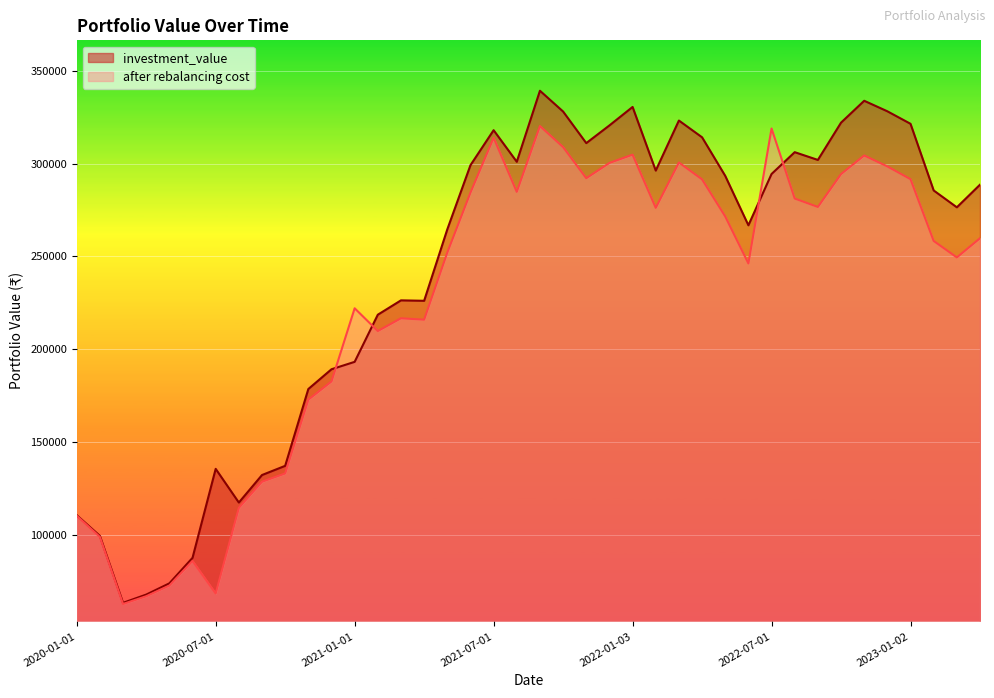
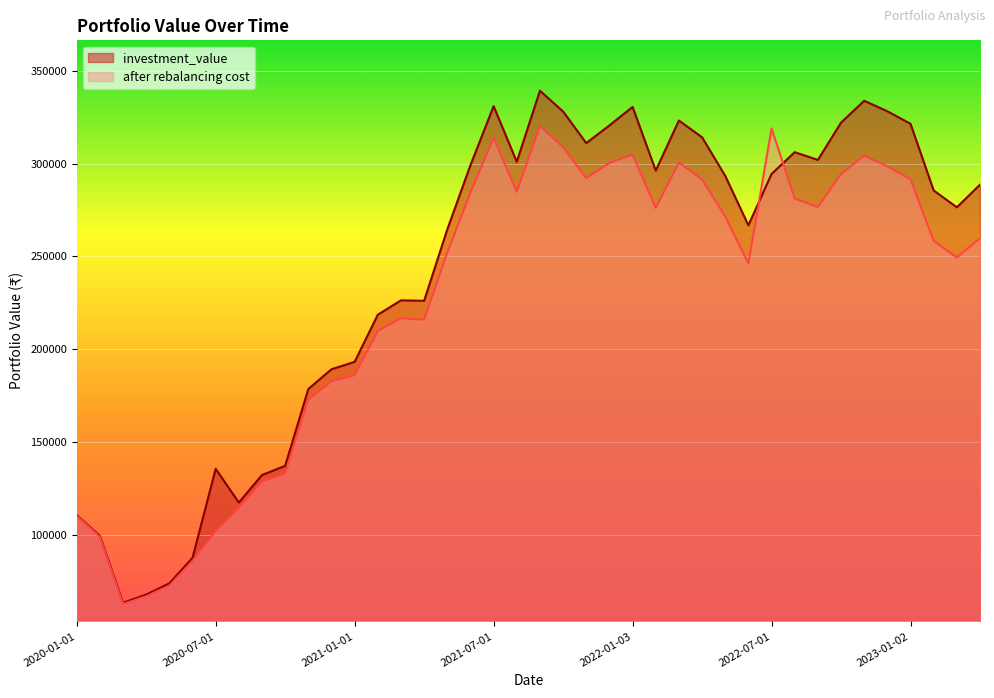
  {
    "investment_value": {
      "2020-07-01": 136000,
      "2021-01-01": 193000,
-     "2021-07-01": 318000,
+     "2021-07-01": 331000,
      "2022-01-03": 330000,
      "2022-07-01": 294000,
      "2023-01-02": 321000
    },
    "after rebalancing cost": {
-     "2020-07-01": 69000,
-     "2021-01-01": 222000,
+     "2020-07-01": 102000,
+     "2021-01-01": 186000,
      "2021-07-01": 314000,
      "2022-01-03": 305000,
      "2022-07-01": 319000,
      "2023-01-02": 292000
    }
  }
